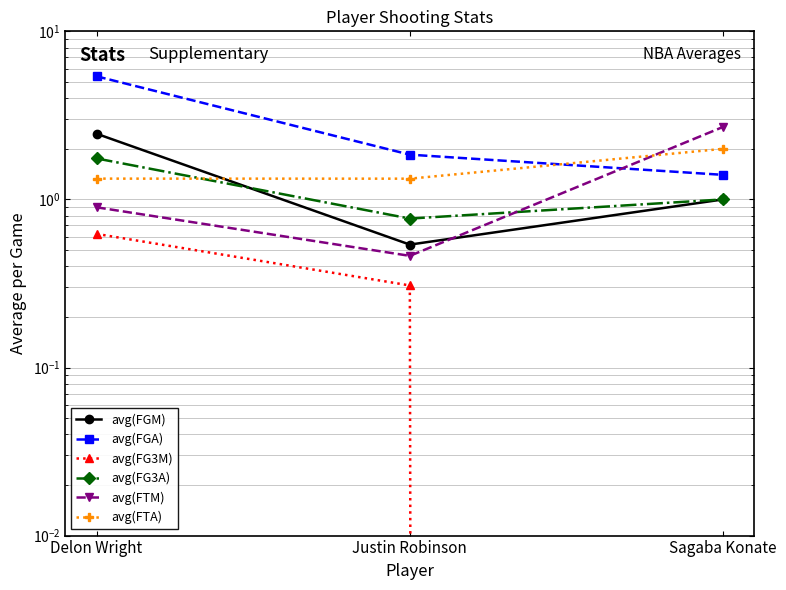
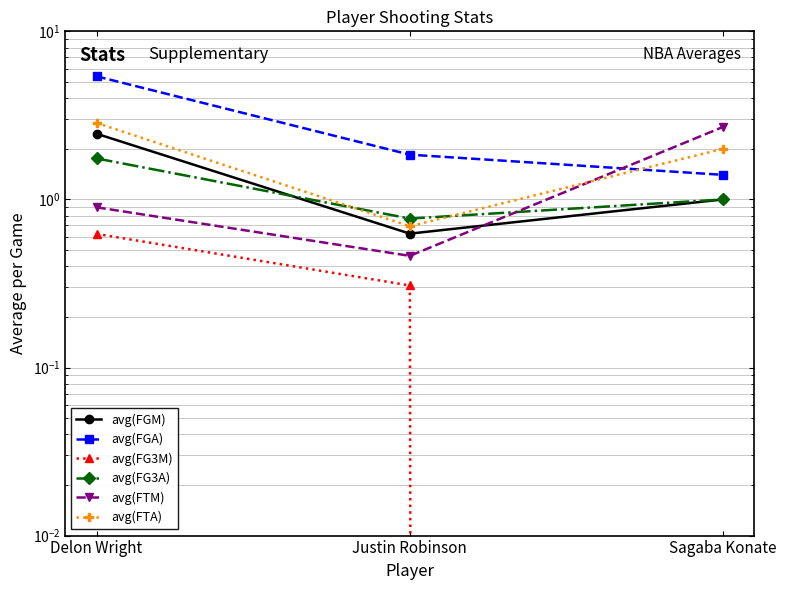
  {
    "avg(FGM)": {
      "Delon Wright": 2.5,
-     "Justin Robinson": 0.54
+     "Justin Robinson": 0.63
    },
    "avg(FGA)": {
      "Delon Wright": 5.4,
      "Justin Robinson": 1.8,
      "Sagaba Konate": 1.4
    },
    "avg(FG3M)": {
      "Delon Wright": 0.62,
      "Justin Robinson": 0.31
    },
    "avg(FG3A)": {
      "Delon Wright": 1.8,
      "Justin Robinson": 0.8
    },
    "avg(FTM)": {
      "Delon Wright": 0.9,
      "Justin Robinson": 0.46,
      "Sagaba Konate": 2.7
    },
    "avg(FTA)": {
-     "Delon Wright": 1.3,
-     "Justin Robinson": 1.3,
+     "Delon Wright": 2.9,
+     "Justin Robinson": 0.69,
      "Sagaba Konate": 2.0
    }
  }
